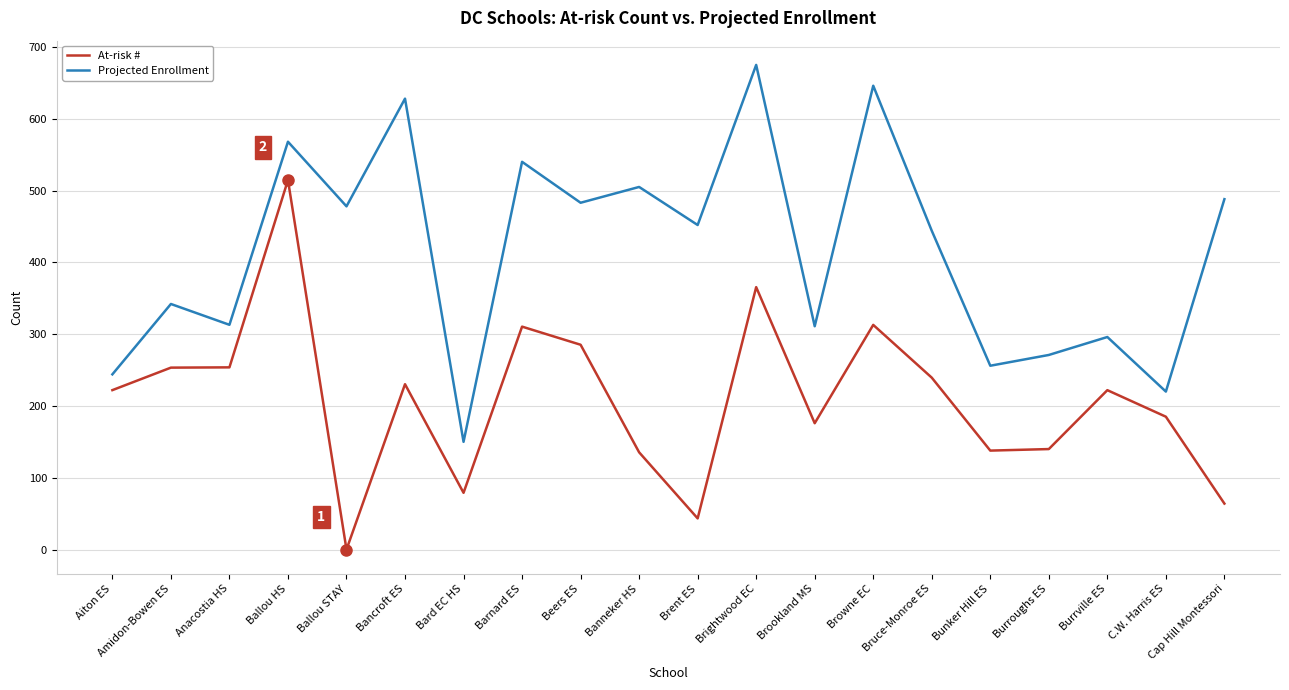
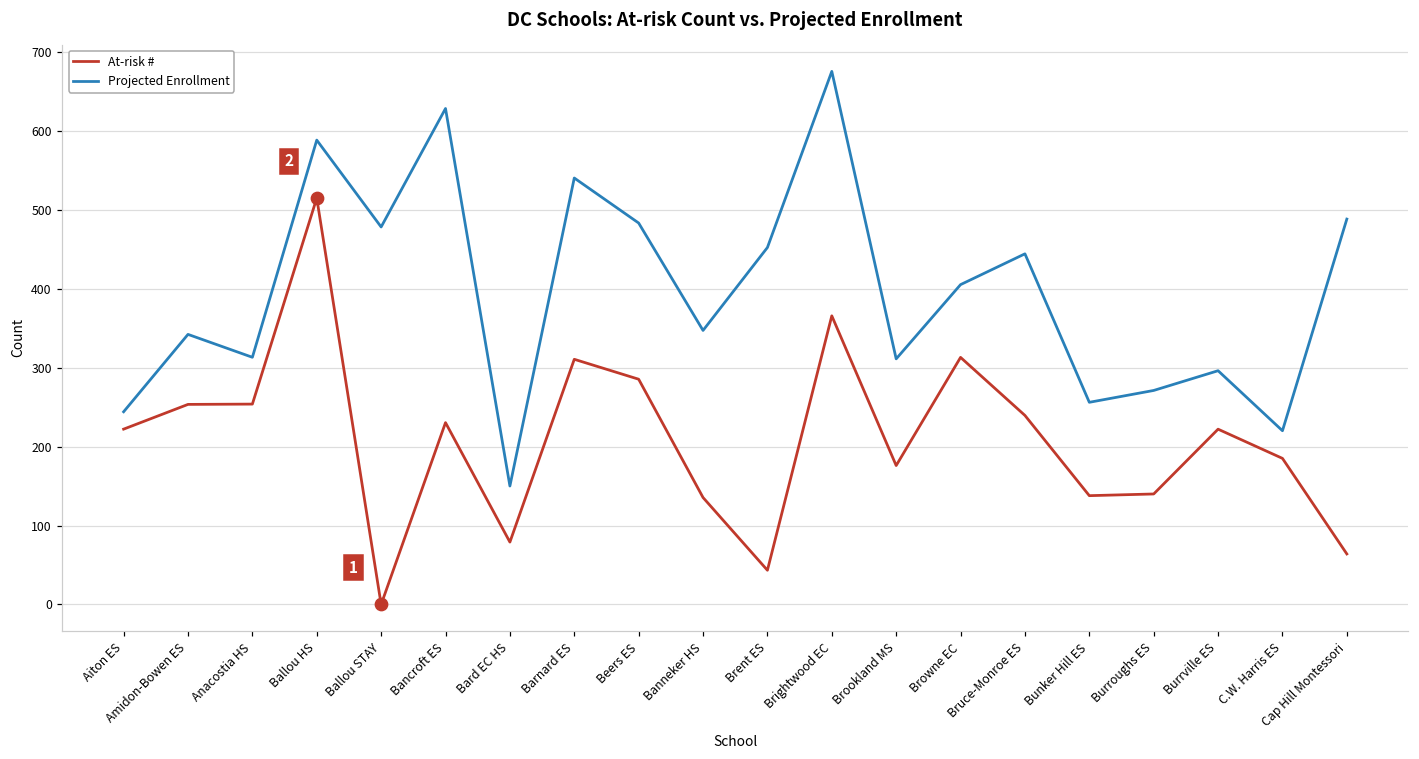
  {
    "Projected Enrollment": {
      "Aiton ES": 240,
      "Amidon-Bowen ES": 340,
      "Anacostia HS": 310,
-     "Ballou HS": 570,
+     "Ballou HS": 590,
      "Ballou STAY": 480,
      "Bancroft ES": 630,
      "Bard EC HS": 150,
      "Barnard ES": 540,
      "Beers ES": 480,
-     "Banneker HS": 510,
+     "Banneker HS": 350,
      "Brent ES": 450,
      "Brightwood EC": 680,
      "Brookland MS": 310,
-     "Browne EC": 650,
+     "Browne EC": 410,
      "Bruce-Monroe ES": 440,
      "Bunker Hill ES": 260,
      "Burroughs ES": 270,
      "Burrville ES": 300,
      "C.W. Harris ES": 220,
      "Cap Hill Montessori": 490
    }
  }
